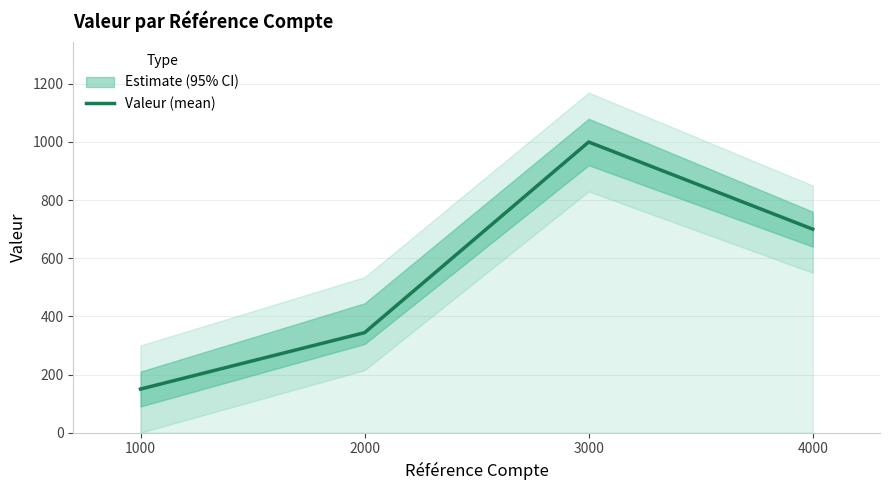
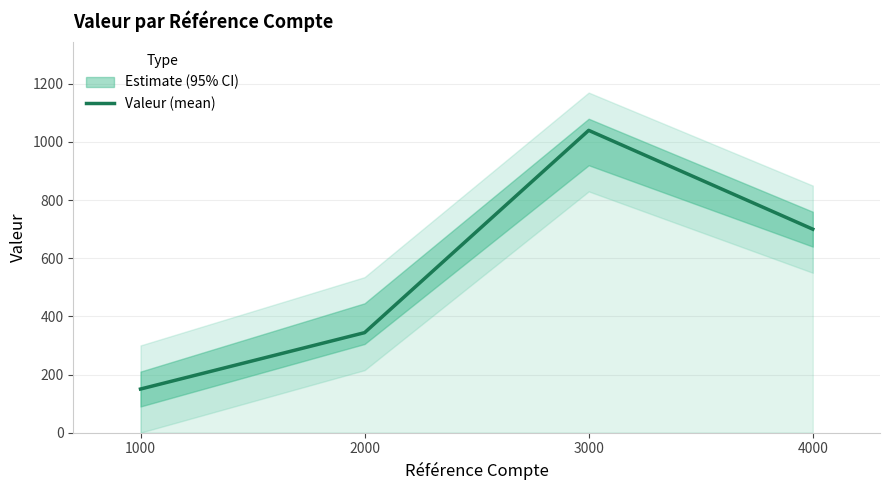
  {
    "Valeur (mean)": {
      "1000": 150,
      "2000": 340,
-     "3000": 1000,
+     "3000": 1040,
      "4000": 700
    }
  }
